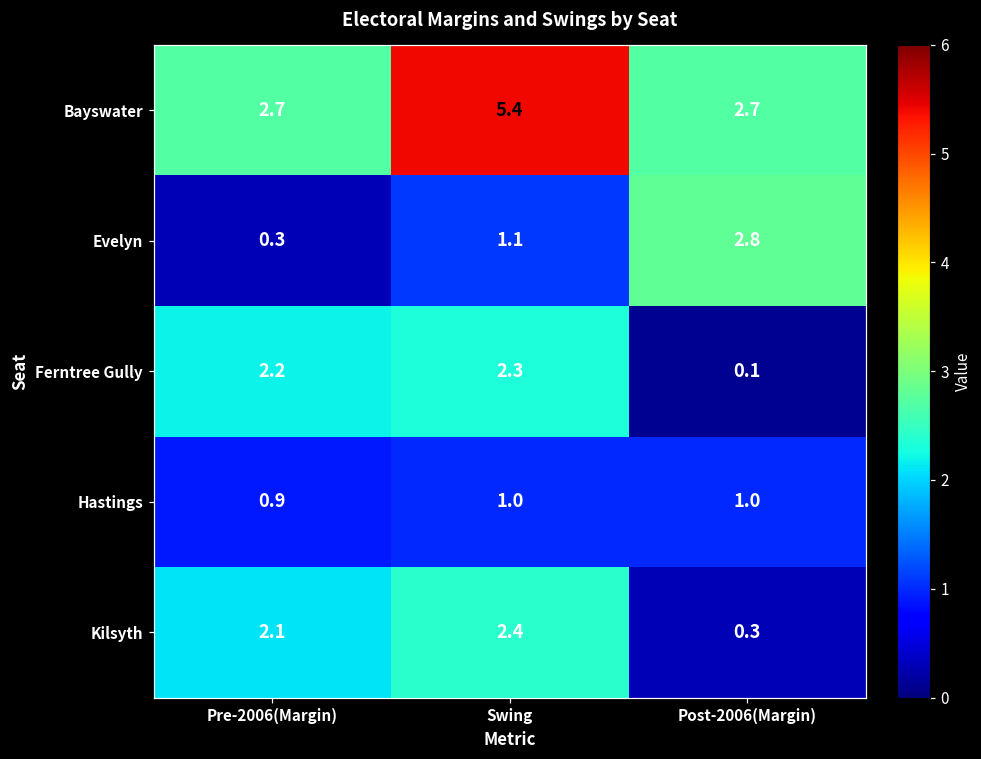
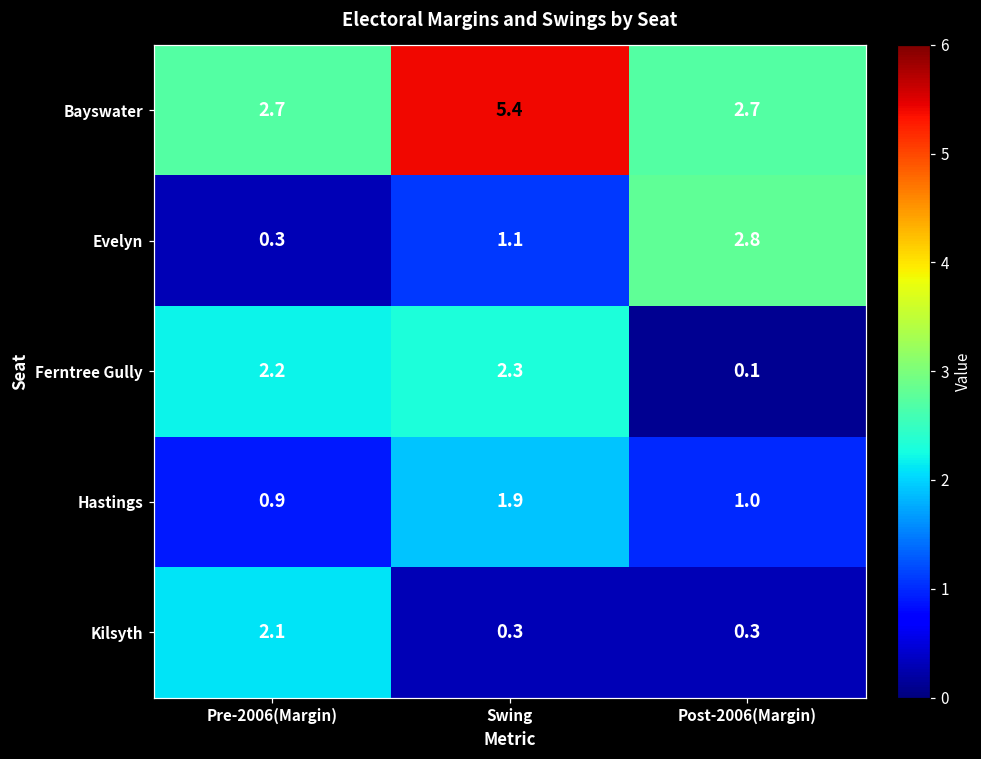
  {
    "Bayswater": {
      "Pre-2006(Margin)": 2.7,
      "Swing": 5.4,
      "Post-2006(Margin)": 2.7
    },
    "Evelyn": {
      "Pre-2006(Margin)": 0.3,
      "Swing": 1.1,
      "Post-2006(Margin)": 2.8
    },
    "Ferntree Gully": {
      "Pre-2006(Margin)": 2.2,
      "Swing": 2.3,
      "Post-2006(Margin)": 0.1
    },
    "Hastings": {
      "Pre-2006(Margin)": 0.9,
-     "Swing": 1.0,
+     "Swing": 1.9,
      "Post-2006(Margin)": 1.0
    },
    "Kilsyth": {
      "Pre-2006(Margin)": 2.1,
-     "Swing": 2.4,
+     "Swing": 0.3,
      "Post-2006(Margin)": 0.3
    }
  }
